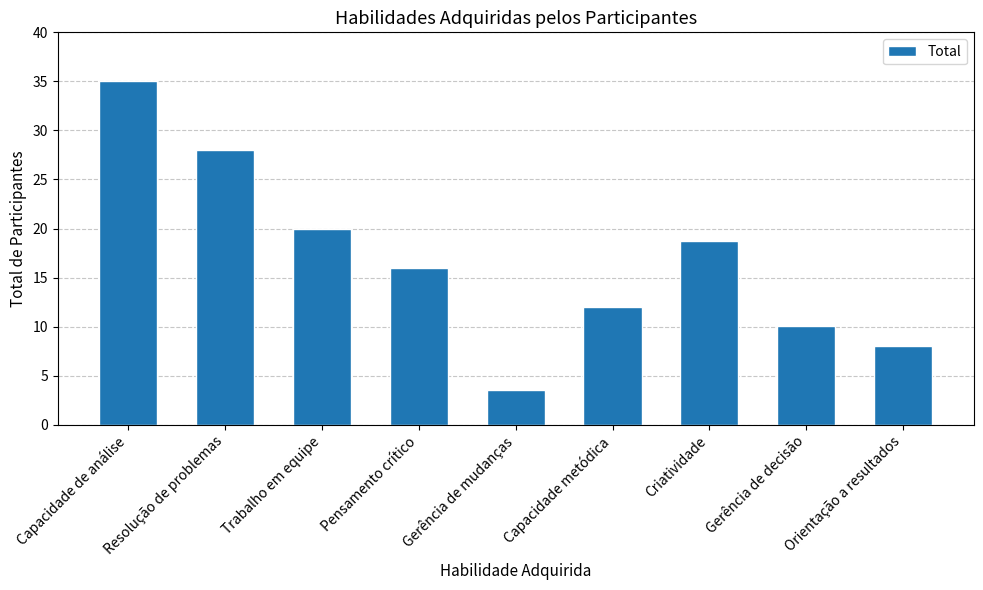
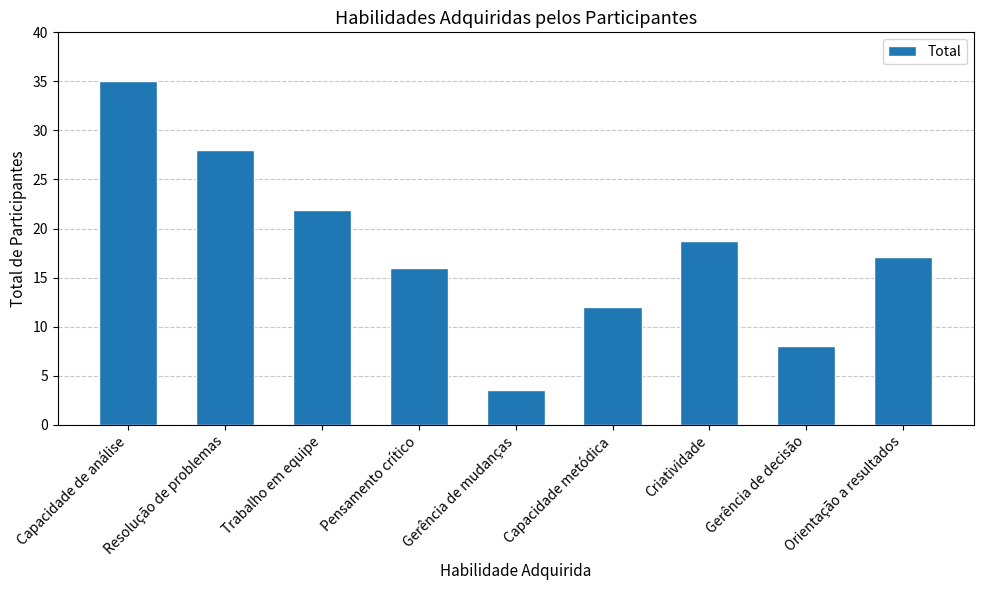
  {
    "Capacidade de análise": 35,
    "Resolução de problemas": 28,
-   "Trabalho em equipe": 20,
+   "Trabalho em equipe": 22,
    "Pensamento crítico": 16,
    "Gerência de mudanças": 4,
    "Capacidade metódica": 12,
    "Criatividade": 19,
-   "Gerência de decisão": 10,
-   "Orientação a resultados": 8
+   "Gerência de decisão": 8,
+   "Orientação a resultados": 17
  }
